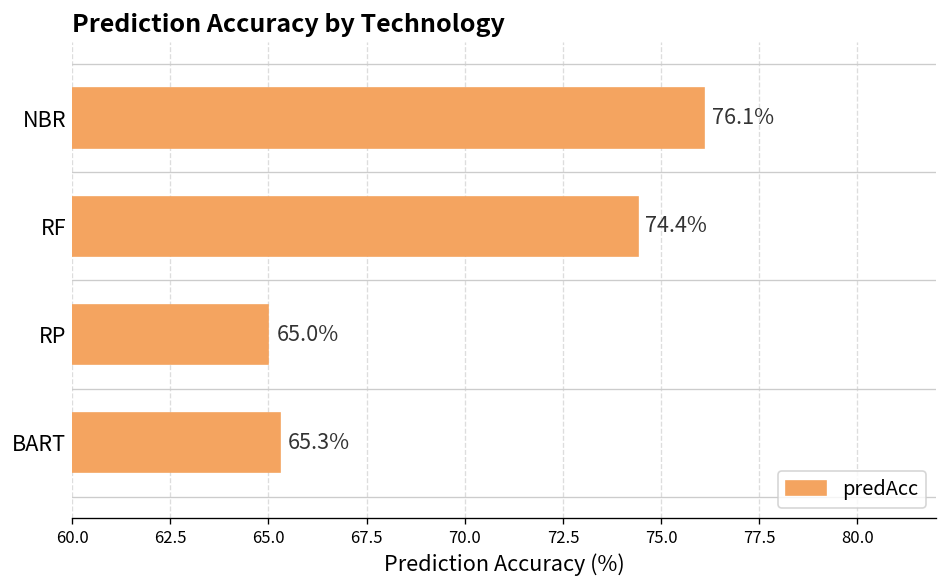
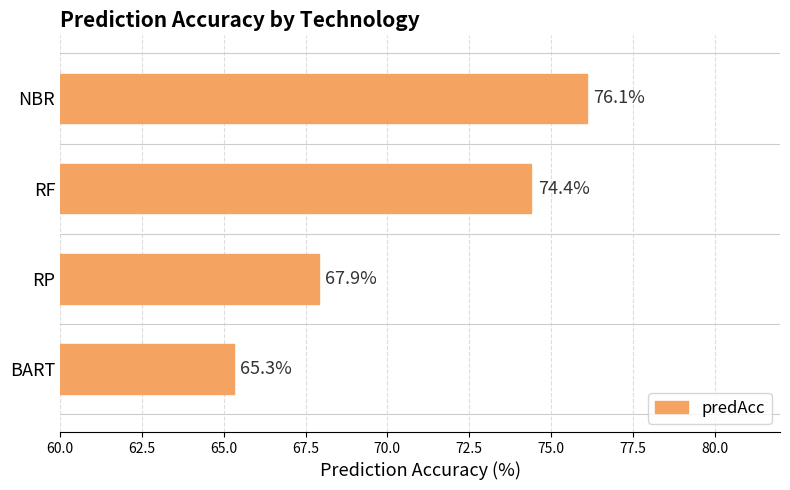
  {
    "NBR": "76.1%",
    "RF": "74.4%",
-   "RP": "65.0%",
+   "RP": "67.9%",
    "BART": "65.3%"
  }
